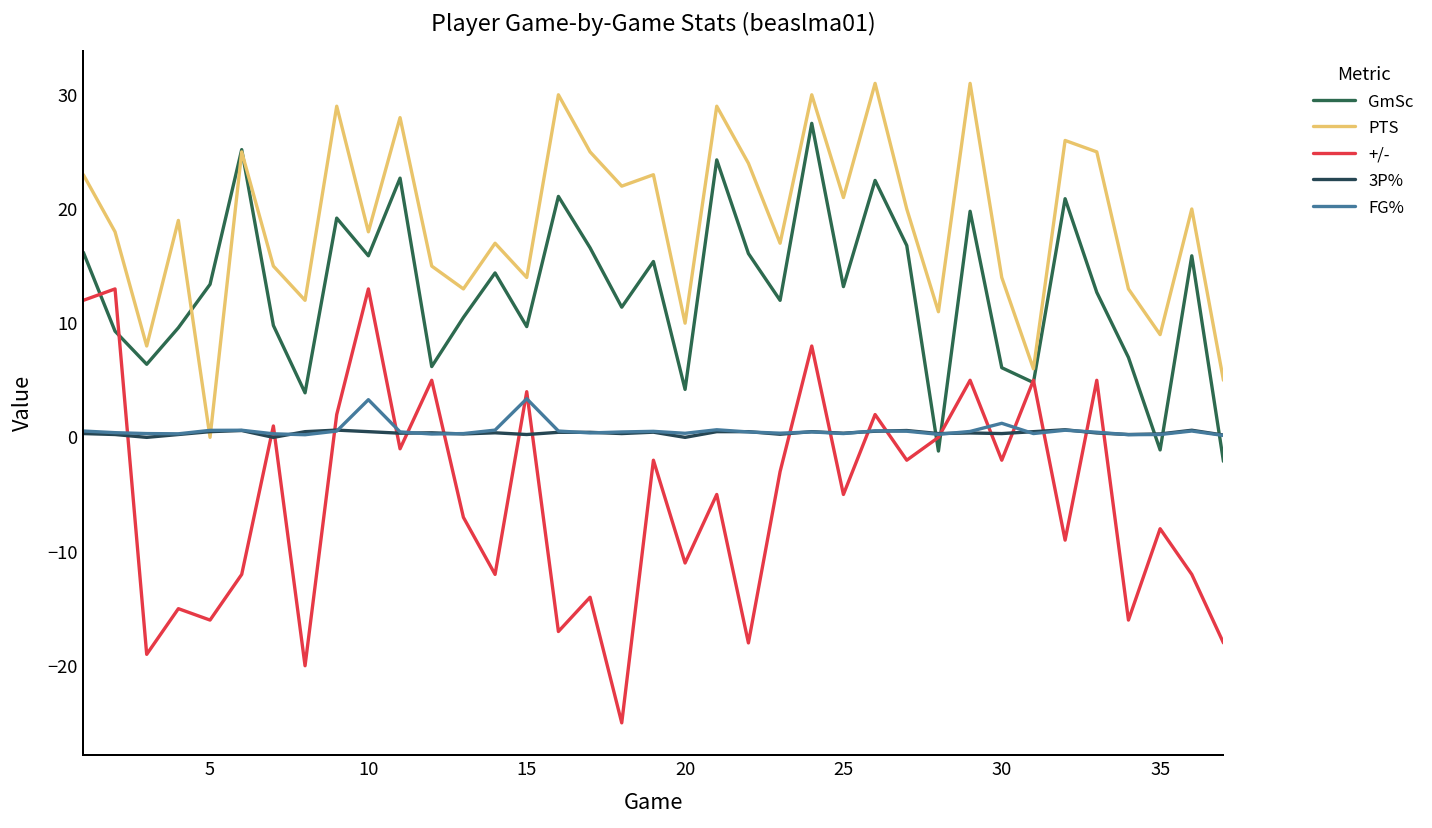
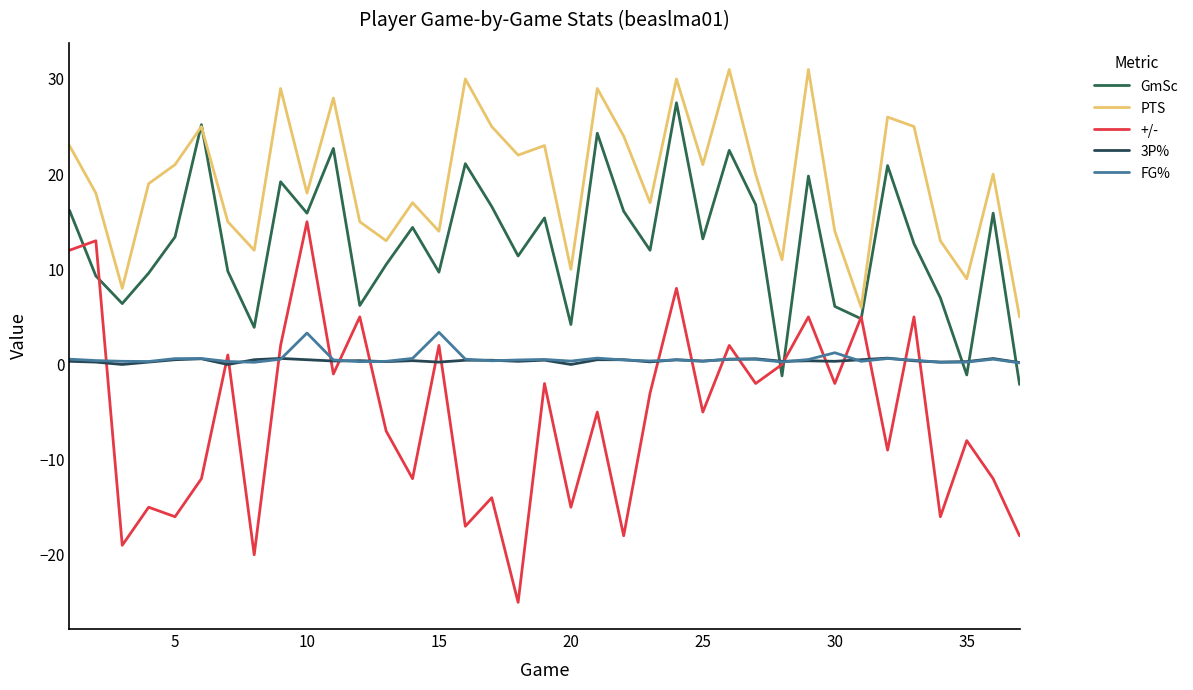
  {
    "PTS": {
-     "5": 0,
+     "5": 21,
      "10": 18,
      "15": 14,
      "20": 10,
      "25": 21,
      "30": 14,
      "35": 9
    },
    "+/-": {
      "5": -16,
-     "10": 13,
-     "15": 4,
-     "20": -11,
+     "10": 15,
+     "15": 2,
+     "20": -15,
      "25": -5,
      "30": -2,
      "35": -8
    },
    "FG%": {
      "10": 3,
      "15": 3,
      "20": 0,
      "30": 1
    }
  }
